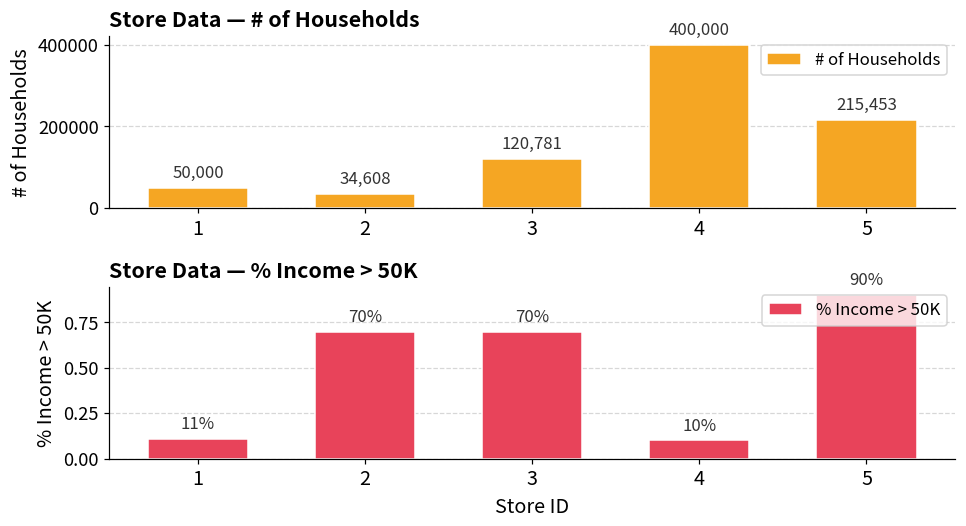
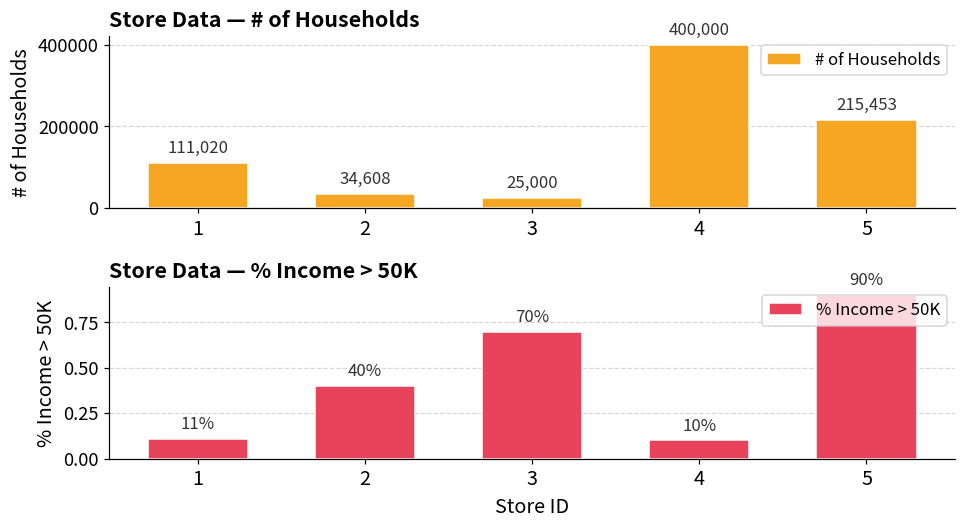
  {
    "Store Data — # of Households": {
-     "1": "50,000",
+     "1": "111,020",
      "2": "34,608",
-     "3": "120,781",
+     "3": "25,000",
      "4": "400,000",
      "5": "215,453"
    },
    "Store Data — % Income > 50K": {
      "1": "11%",
-     "2": "70%",
+     "2": "40%",
      "3": "70%",
      "4": "10%",
      "5": "90%"
    }
  }
